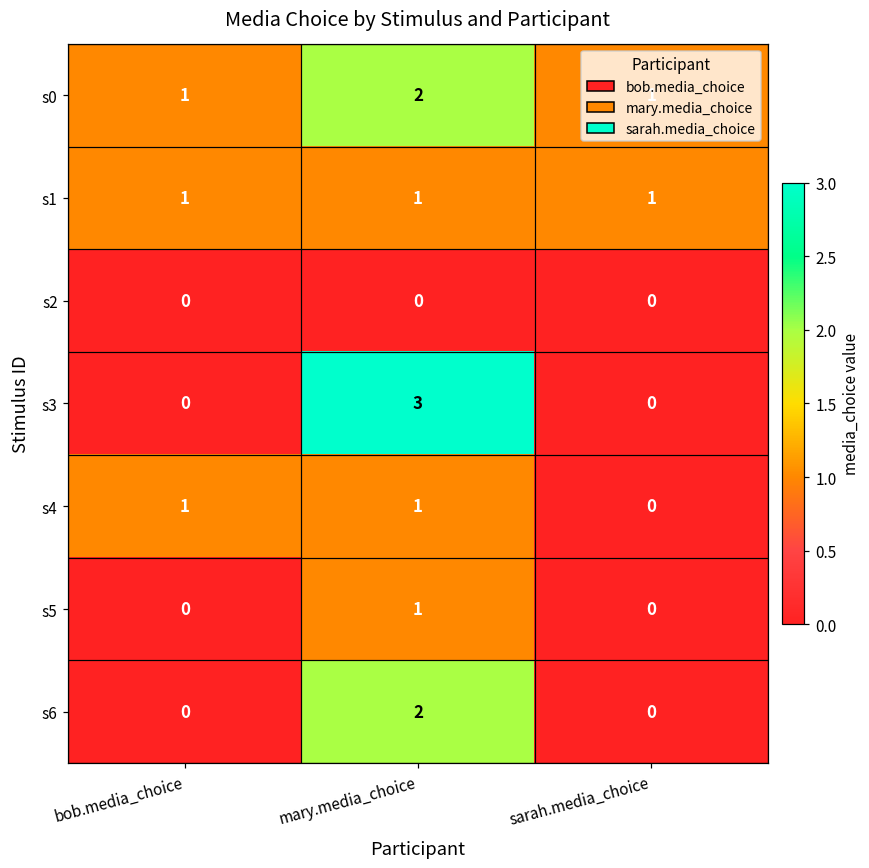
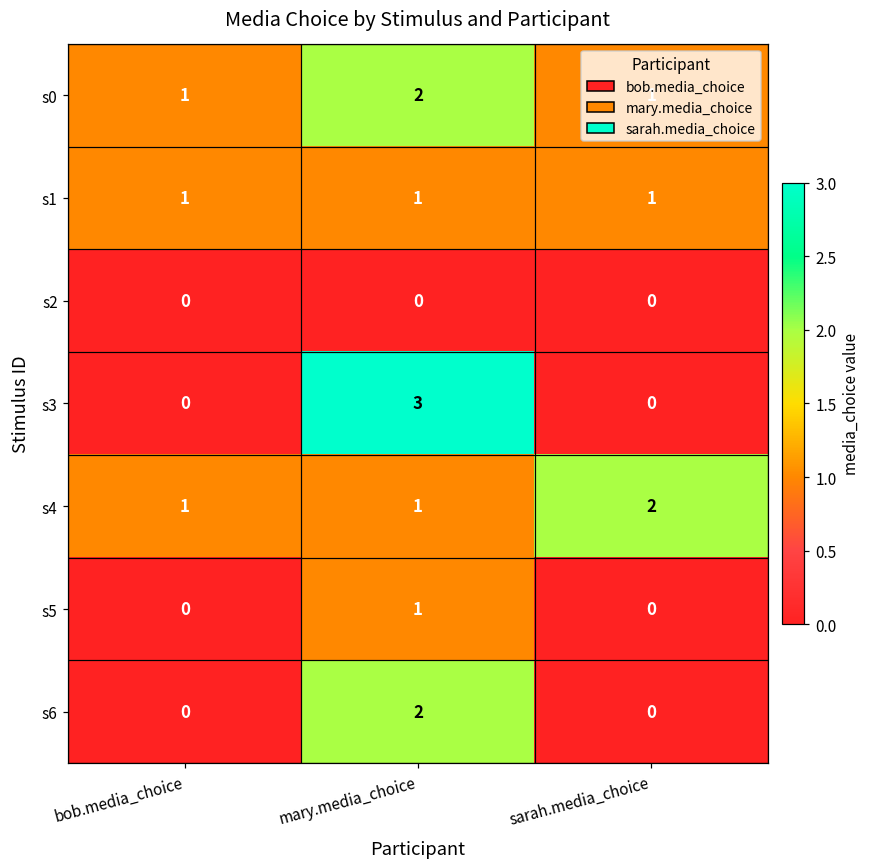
  {
    "s0": {
      "bob.media_choice": 1,
      "mary.media_choice": 2
    },
    "s1": {
      "bob.media_choice": 1,
      "mary.media_choice": 1,
      "sarah.media_choice": 1
    },
    "s2": {
      "bob.media_choice": 0,
      "mary.media_choice": 0,
      "sarah.media_choice": 0
    },
    "s3": {
      "bob.media_choice": 0,
      "mary.media_choice": 3,
      "sarah.media_choice": 0
    },
    "s4": {
      "bob.media_choice": 1,
      "mary.media_choice": 1,
-     "sarah.media_choice": 0
+     "sarah.media_choice": 2
    },
    "s5": {
      "bob.media_choice": 0,
      "mary.media_choice": 1,
      "sarah.media_choice": 0
    },
    "s6": {
      "bob.media_choice": 0,
      "mary.media_choice": 2,
      "sarah.media_choice": 0
    }
  }
